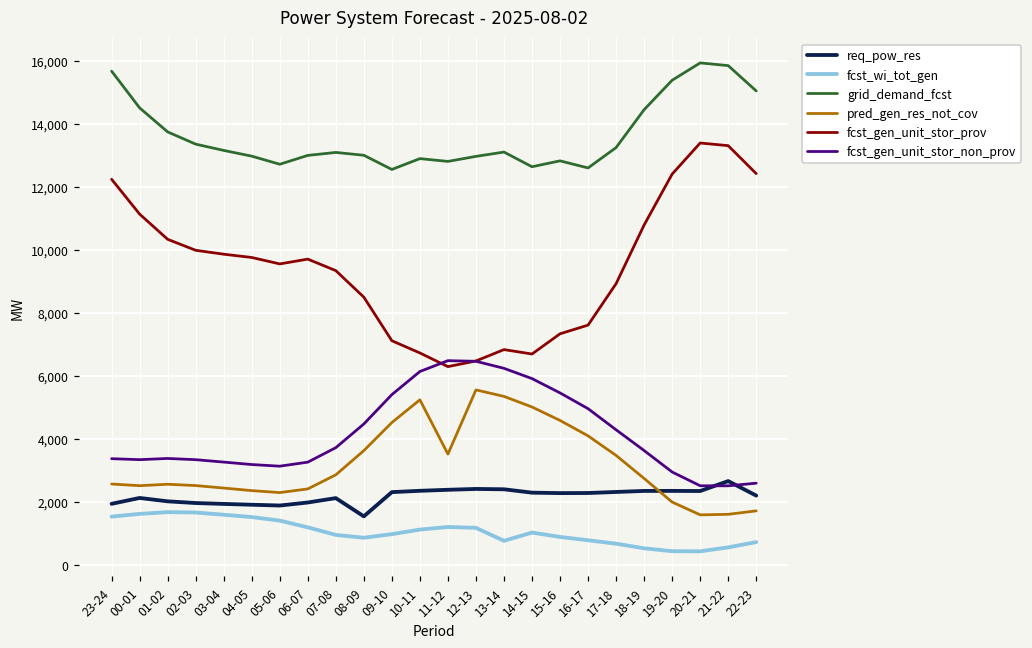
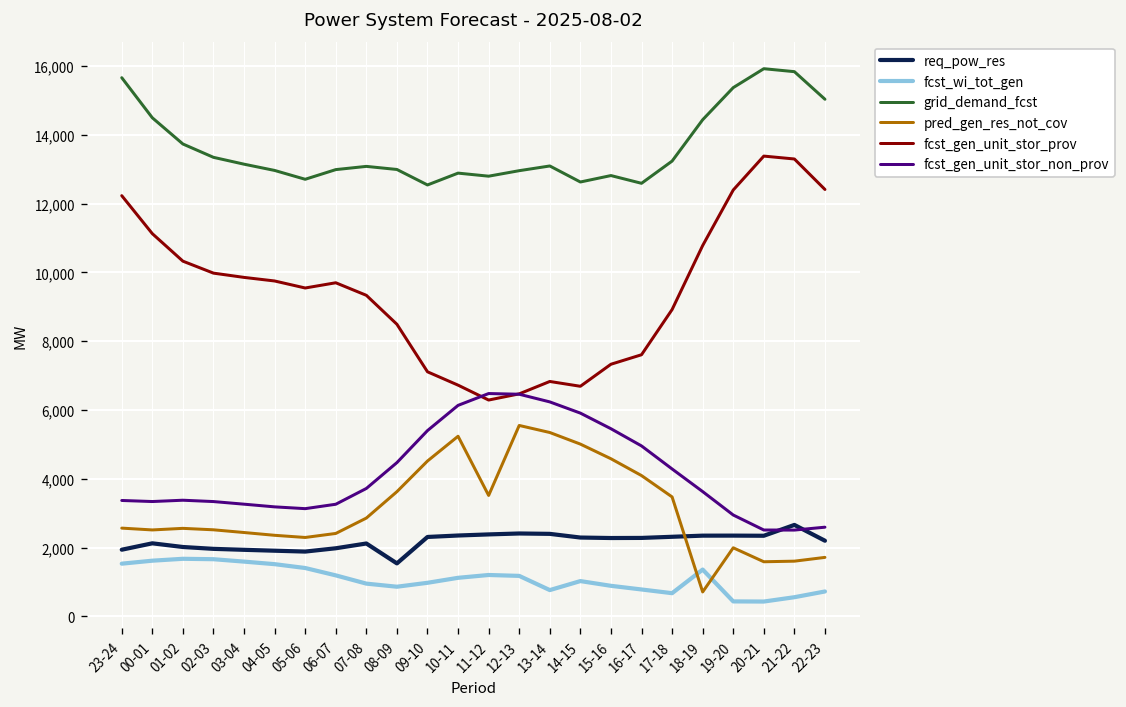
  {
    "req_pow_res": {
      "23-24": "1,900",
      "00-01": "2,100",
      "01-02": "2,000",
      "02-03": "2,000",
      "03-04": "1,900",
      "04-05": "1,900",
      "05-06": "1,900",
      "06-07": "2,000",
      "07-08": "2,100",
      "08-09": "1,500",
      "09-10": "2,300",
      "10-11": "2,400",
      "11-12": "2,400",
      "12-13": "2,400",
      "13-14": "2,400",
      "14-15": "2,300",
      "15-16": "2,300",
      "16-17": "2,300",
      "17-18": "2,300",
      "18-19": "2,300",
      "19-20": "2,300",
      "20-21": "2,300",
      "21-22": "2,700",
      "22-23": "2,200"
    },
    "fcst_wi_tot_gen": {
      "23-24": "1,500",
      "00-01": "1,600",
      "01-02": "1,700",
      "02-03": "1,700",
      "03-04": "1,600",
      "04-05": "1,500",
      "05-06": "1,400",
      "06-07": "1,200",
      "07-08": "1,000",
      "08-09": "900",
      "09-10": "1,000",
      "10-11": "1,100",
      "11-12": "1,200",
      "12-13": "1,200",
      "13-14": "800",
      "14-15": "1,000",
      "15-16": "900",
      "16-17": "800",
      "17-18": "700",
-     "18-19": "500",
+     "18-19": "1,400",
      "19-20": "400",
      "20-21": "400",
      "21-22": "600",
      "22-23": "700"
    },
    "grid_demand_fcst": {
      "23-24": "15,700",
      "00-01": "14,500",
      "01-02": "13,700",
      "02-03": "13,300",
      "03-04": "13,100",
      "04-05": "13,000",
      "05-06": "12,700",
      "06-07": "13,000",
      "07-08": "13,100",
      "08-09": "13,000",
      "09-10": "12,500",
      "10-11": "12,900",
      "11-12": "12,800",
      "12-13": "13,000",
      "13-14": "13,100",
      "14-15": "12,600",
      "15-16": "12,800",
      "16-17": "12,600",
      "17-18": "13,200",
      "18-19": "14,400",
      "19-20": "15,400",
      "20-21": "15,900",
      "21-22": "15,800",
      "22-23": "15,000"
    },
    "pred_gen_res_not_cov": {
      "23-24": "2,600",
      "00-01": "2,500",
      "01-02": "2,600",
      "02-03": "2,500",
      "03-04": "2,400",
      "04-05": "2,400",
      "05-06": "2,300",
      "06-07": "2,400",
      "07-08": "2,900",
      "08-09": "3,600",
      "09-10": "4,500",
      "10-11": "5,200",
      "11-12": "3,500",
      "12-13": "5,600",
      "13-14": "5,300",
      "14-15": "5,000",
      "15-16": "4,600",
      "16-17": "4,100",
      "17-18": "3,500",
-     "18-19": "2,700",
+     "18-19": "700",
      "19-20": "2,000",
      "20-21": "1,600",
      "21-22": "1,600",
      "22-23": "1,700"
    },
    "fcst_gen_unit_stor_prov": {
      "23-24": "12,200",
      "00-01": "11,100",
      "01-02": "10,300",
      "02-03": "10,000",
      "03-04": "9,900",
      "04-05": "9,800",
      "05-06": "9,500",
      "06-07": "9,700",
      "07-08": "9,300",
      "08-09": "8,500",
      "09-10": "7,100",
      "10-11": "6,700",
      "11-12": "6,300",
      "13-14": "6,800",
      "14-15": "6,700",
      "15-16": "7,300",
      "16-17": "7,600",
      "17-18": "8,900",
      "18-19": "10,800",
      "19-20": "12,400",
      "20-21": "13,400",
      "21-22": "13,300",
      "22-23": "12,400"
    },
    "fcst_gen_unit_stor_non_prov": {
      "23-24": "3,400",
      "00-01": "3,300",
      "01-02": "3,400",
      "02-03": "3,300",
      "03-04": "3,300",
      "04-05": "3,200",
      "05-06": "3,100",
      "06-07": "3,300",
      "07-08": "3,700",
      "08-09": "4,500",
      "09-10": "5,400",
      "10-11": "6,100",
      "11-12": "6,500",
      "13-14": "6,200",
      "14-15": "5,900",
      "15-16": "5,500",
      "16-17": "5,000",
      "17-18": "4,300",
      "18-19": "3,600",
      "19-20": "2,900",
      "20-21": "2,500",
      "21-22": "2,500",
      "22-23": "2,600"
    }
  }
